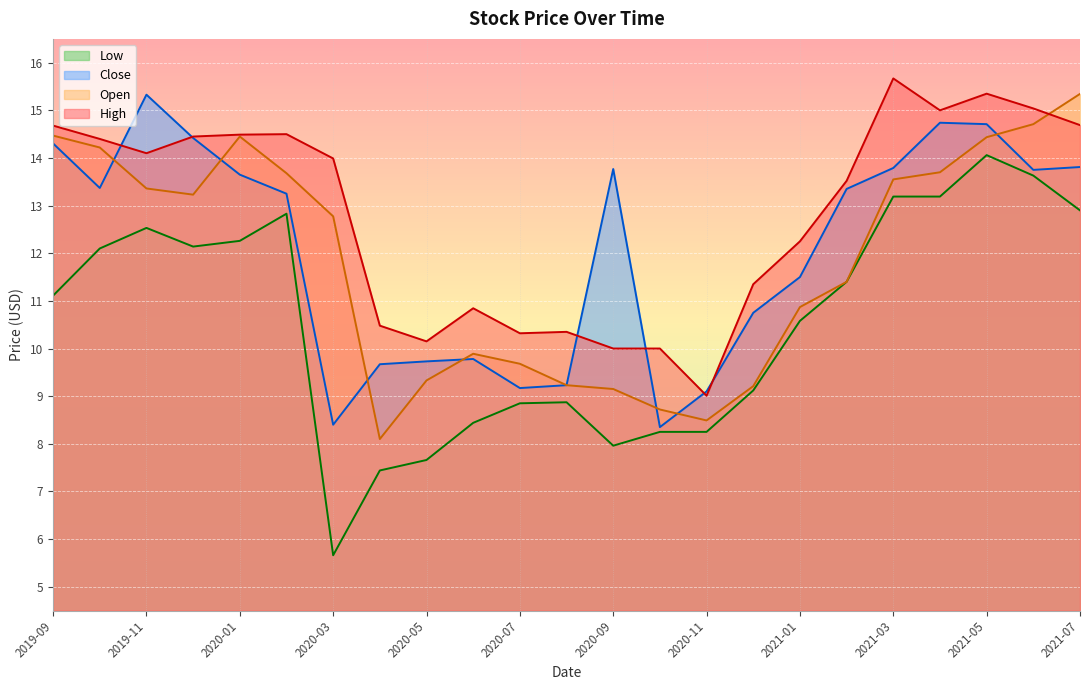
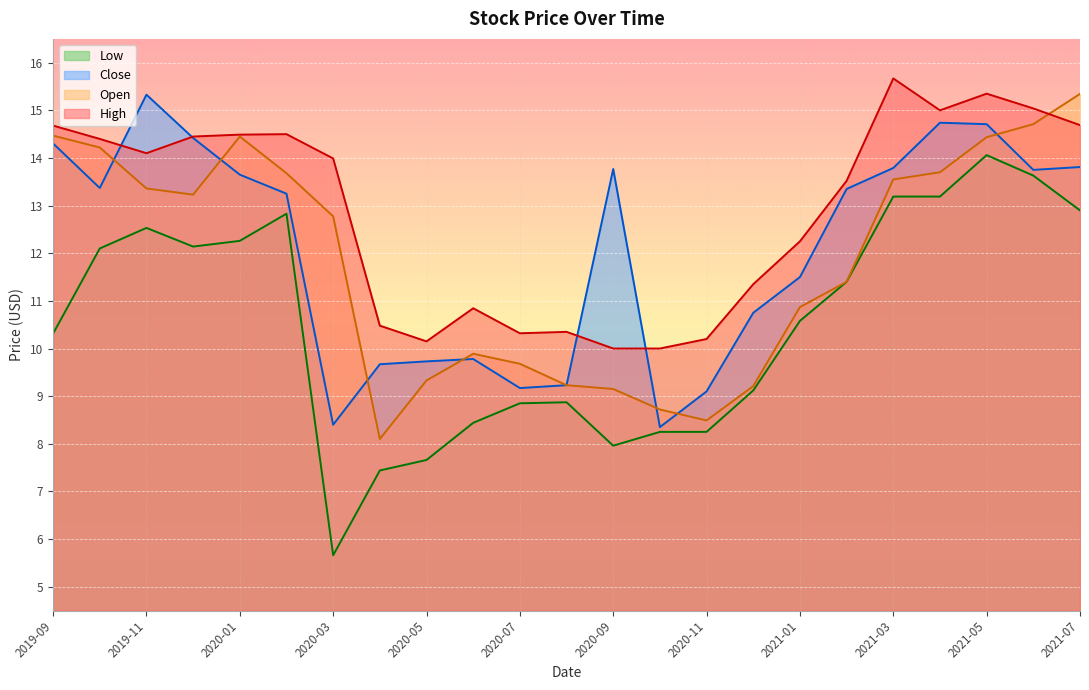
  {
    "Low": {
-     "2019-09": 11.1,
+     "2019-09": 10.3,
      "2019-11": 12.5,
      "2020-01": 12.3,
      "2020-03": 5.7,
      "2020-05": 7.7,
      "2020-07": 8.9,
      "2020-09": 8.0,
      "2020-11": 8.3,
      "2021-01": 10.6,
      "2021-03": 13.2,
      "2021-05": 14.1,
      "2021-07": 12.9
    },
    "Close": {
      "2019-09": 14.3,
      "2019-11": 15.3,
      "2020-01": 13.6,
      "2020-03": 8.4,
      "2020-05": 9.7,
      "2020-07": 9.2,
      "2020-09": 13.8,
      "2020-11": 9.1,
      "2021-01": 11.5,
      "2021-03": 13.8,
      "2021-05": 14.7,
      "2021-07": 13.8
    },
    "Open": {
      "2019-09": 14.5,
      "2019-11": 13.4,
      "2020-03": 12.8,
      "2020-05": 9.3,
      "2020-07": 9.7,
      "2020-09": 9.1,
      "2020-11": 8.5,
      "2021-01": 10.9,
      "2021-03": 13.6,
      "2021-05": 14.4,
      "2021-07": 15.3
    },
    "High": {
      "2019-09": 14.7,
      "2019-11": 14.1,
      "2020-03": 14.0,
      "2020-05": 10.1,
      "2020-07": 10.3,
      "2020-09": 10.0,
-     "2020-11": 9.0,
+     "2020-11": 10.2,
      "2021-01": 12.3,
      "2021-03": 15.7,
      "2021-05": 15.4,
      "2021-07": 14.7
    }
  }
